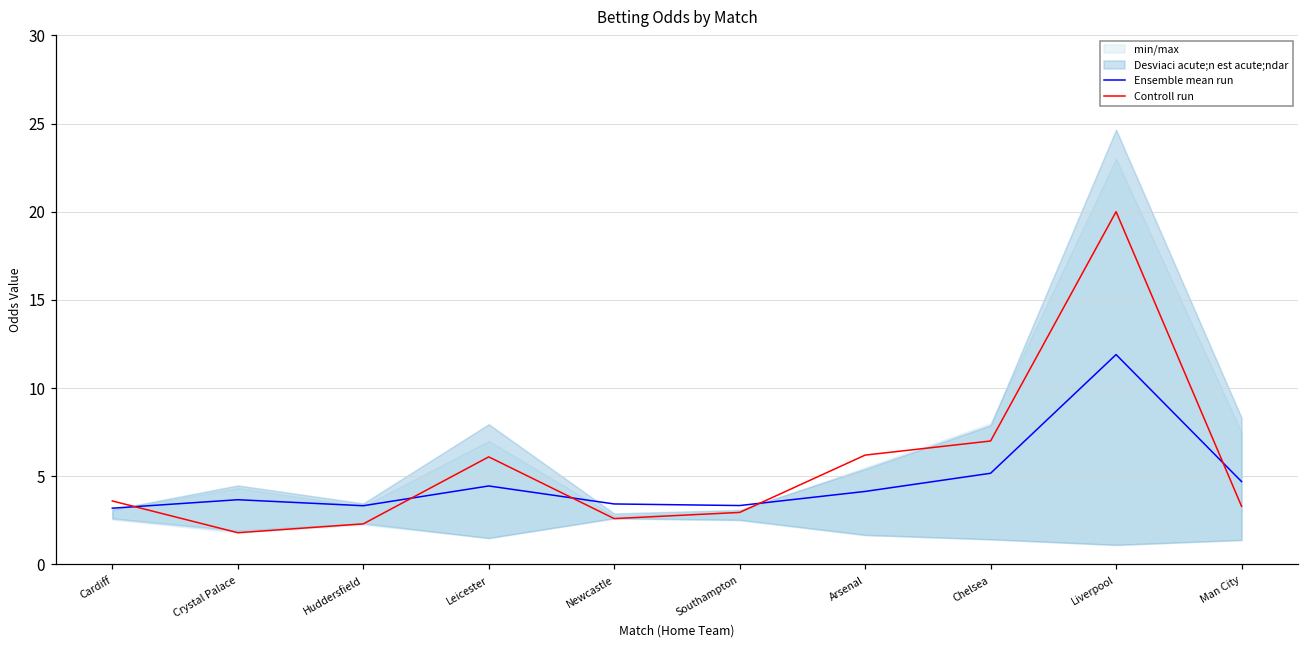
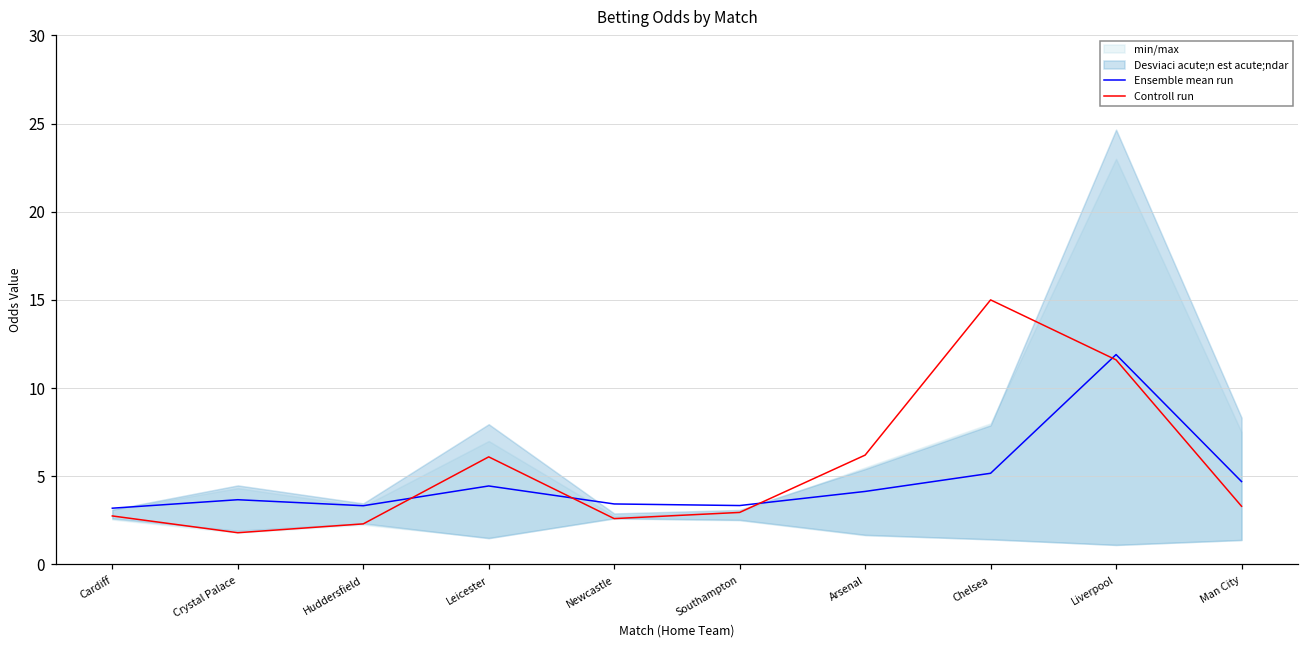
  {
    "Ensemble mean run": {
      "Crystal Palace": 3.7,
      "Leicester": 4.5,
      "Newcastle": 3.4,
      "Southampton": 3.3,
      "Arsenal": 4.1,
      "Chelsea": 5.2,
      "Liverpool": 11.9,
      "Man City": 4.7
    },
    "Controll run": {
-     "Cardiff": 3.6,
+     "Cardiff": 2.8,
      "Crystal Palace": 1.8,
      "Huddersfield": 2.3,
      "Leicester": 6.1,
      "Arsenal": 6.2,
-     "Chelsea": 7,
-     "Liverpool": 20.0,
+     "Chelsea": 15,
+     "Liverpool": 11.6,
      "Man City": 3.3
    }
  }
